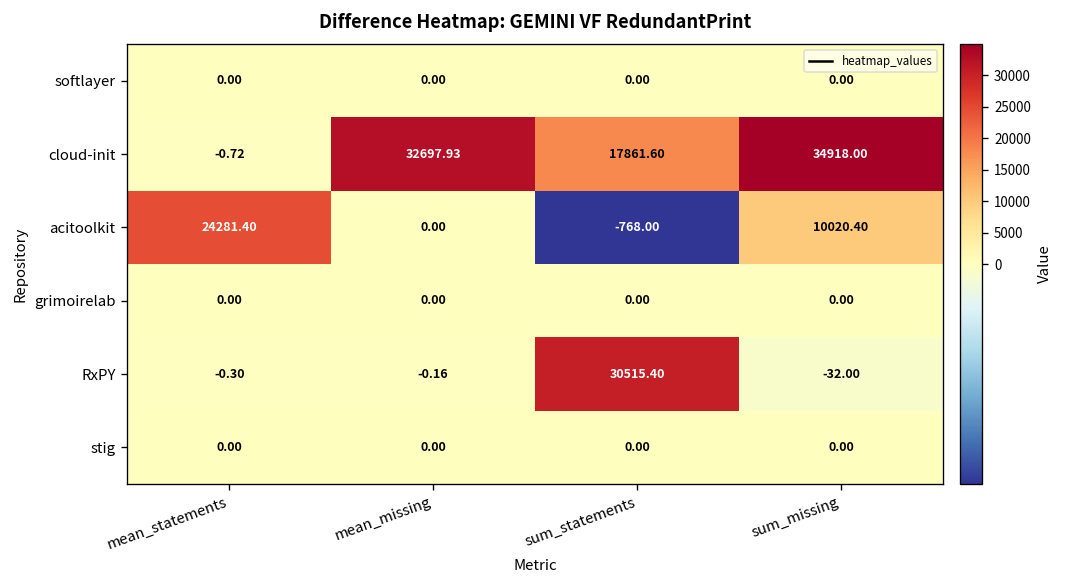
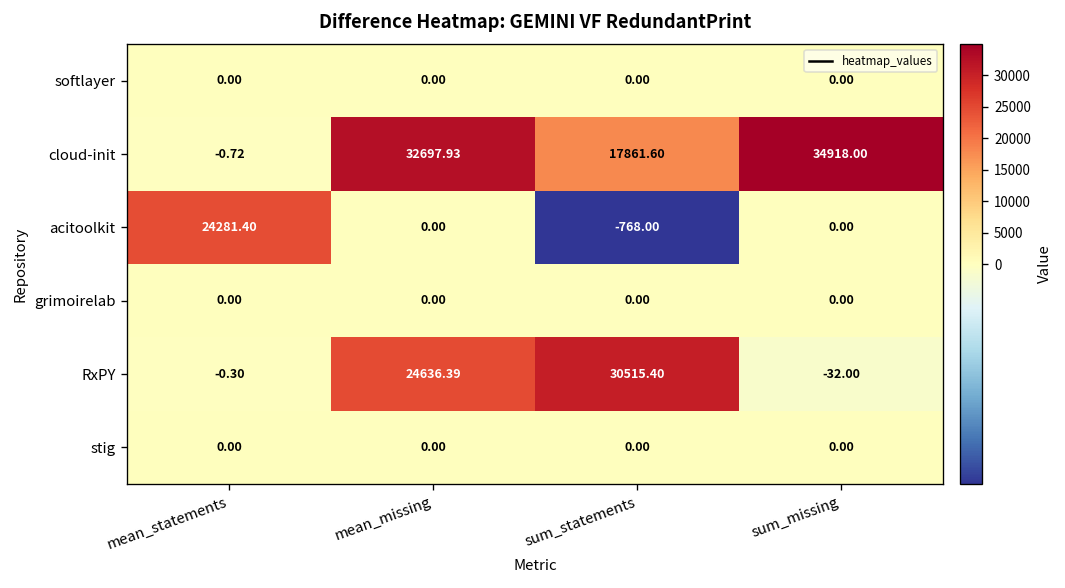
  {
    "softlayer": {
      "mean_statements": 0.00,
      "mean_missing": 0.00,
      "sum_statements": 0.00,
      "sum_missing": 0.00
    },
    "cloud-init": {
      "mean_statements": -0.72,
      "mean_missing": 32697.93,
      "sum_statements": 17861.60,
      "sum_missing": 34918.00
    },
    "acitoolkit": {
      "mean_statements": 24281.40,
      "mean_missing": 0.00,
      "sum_statements": -768.00,
-     "sum_missing": 10020.40
+     "sum_missing": 0.00
    },
    "grimoirelab": {
      "mean_statements": 0.00,
      "mean_missing": 0.00,
      "sum_statements": 0.00,
      "sum_missing": 0.00
    },
    "RxPY": {
      "mean_statements": -0.30,
-     "mean_missing": -0.16,
+     "mean_missing": 24636.39,
      "sum_statements": 30515.40,
      "sum_missing": -32.00
    },
    "stig": {
      "mean_statements": 0.00,
      "mean_missing": 0.00,
      "sum_statements": 0.00,
      "sum_missing": 0.00
    }
  }
